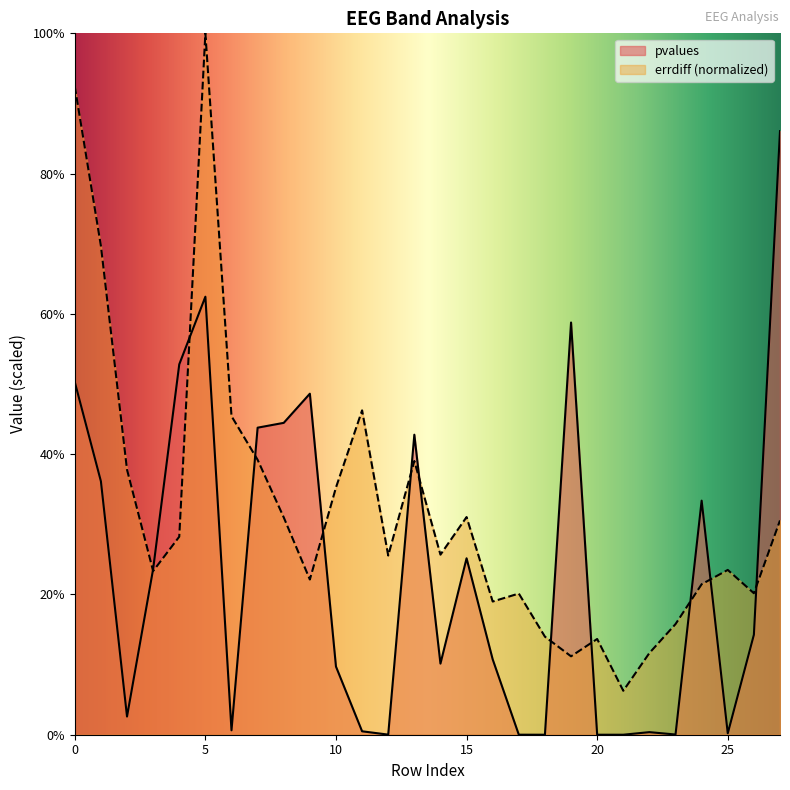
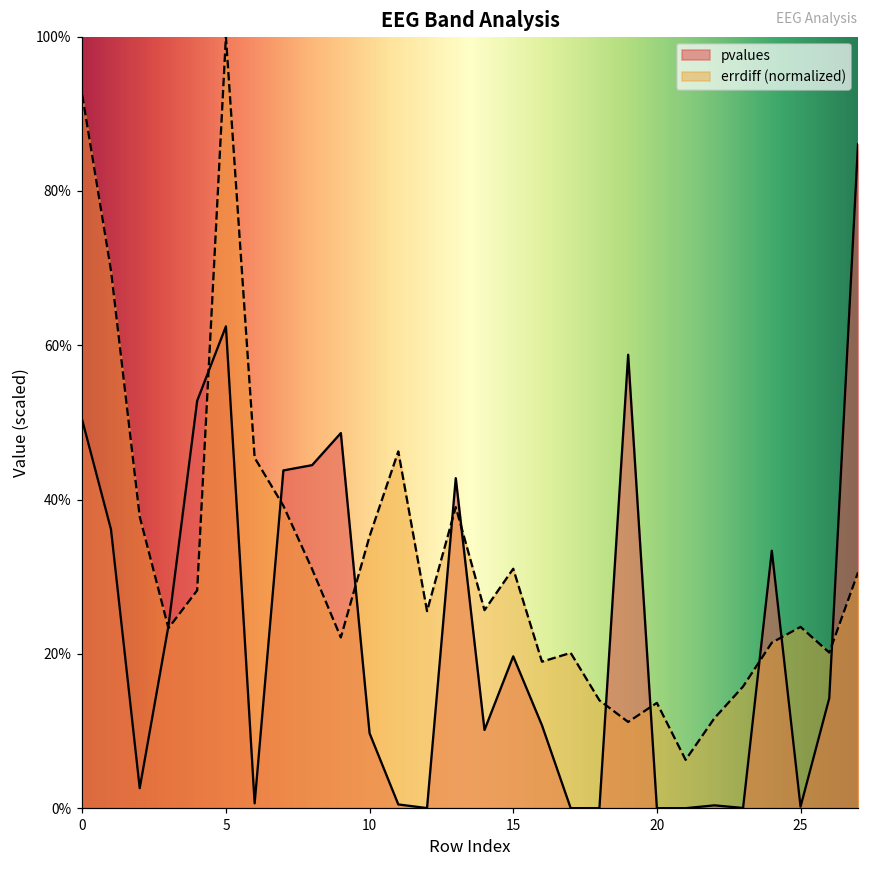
  {
    "pvalues": {
      "0": "50%",
      "5": "62%",
      "10": "10%",
-     "15": "25%",
+     "15": "20%",
      "20": "0%",
      "25": "0%"
    },
    "errdiff (normalized)": {
      "0": "92%",
      "5": "100%",
      "10": "35%",
      "15": "31%",
      "20": "14%",
      "25": "23%"
    }
  }
